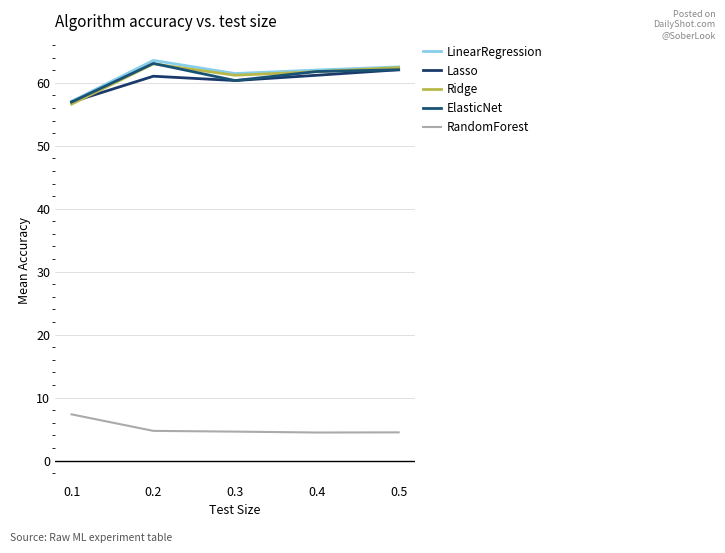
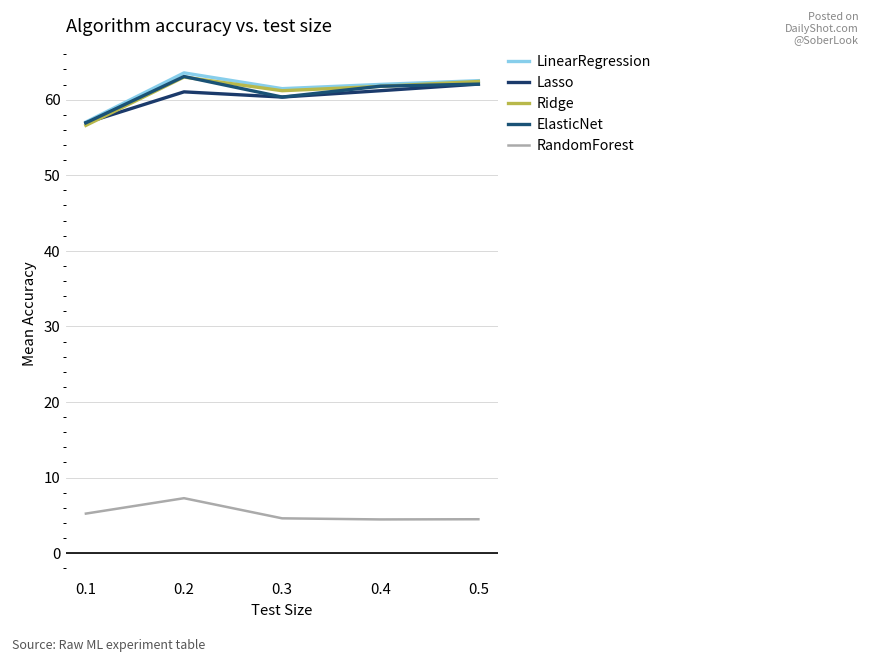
  {
    "LinearRegression": {
      "0.2": 64
    },
    "RandomForest": {
-     "0.1": 7,
-     "0.2": 5,
+     "0.1": 5,
+     "0.2": 7,
      "0.3": 5,
      "0.4": 4,
      "0.5": 4
    }
  }
